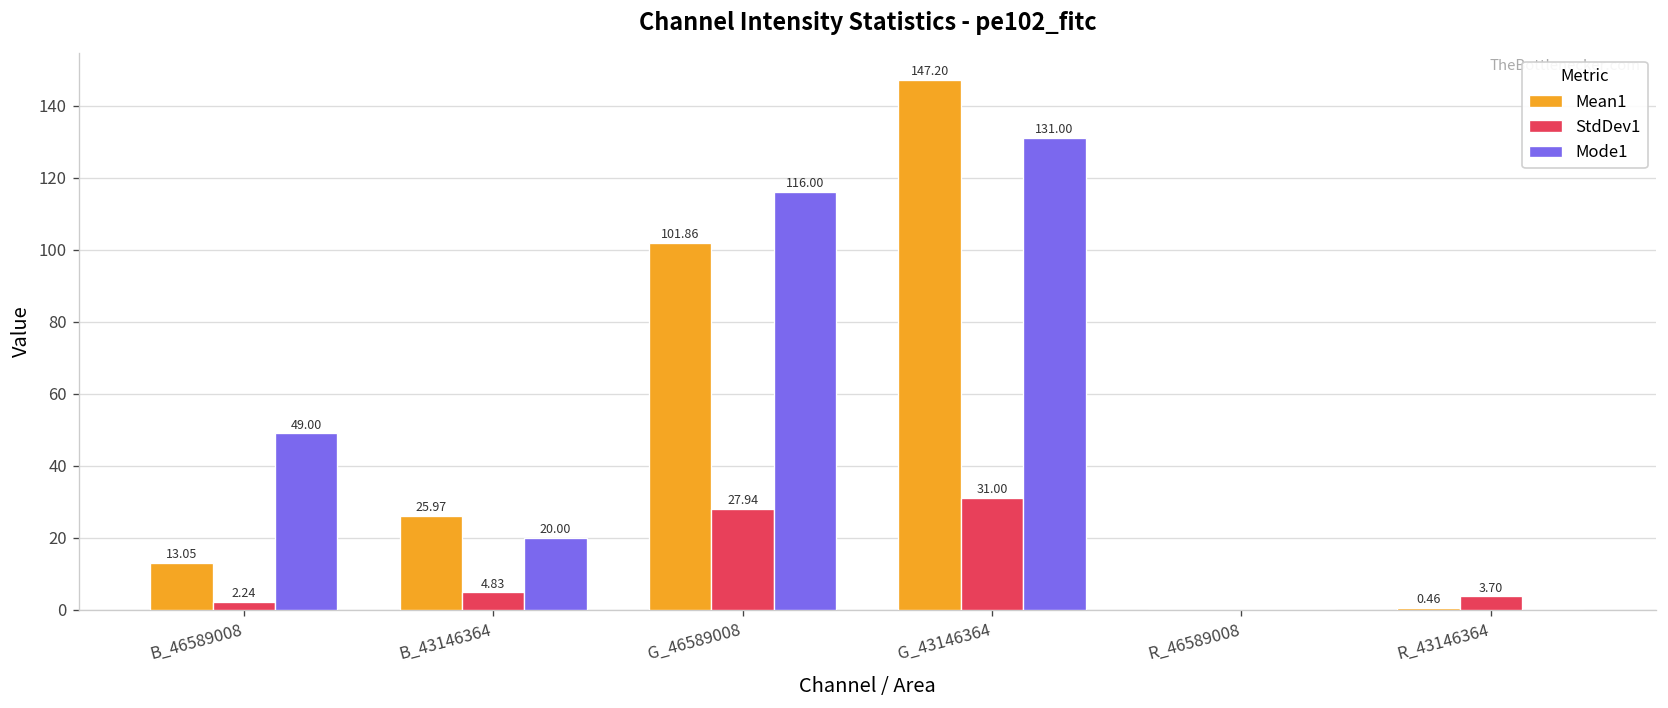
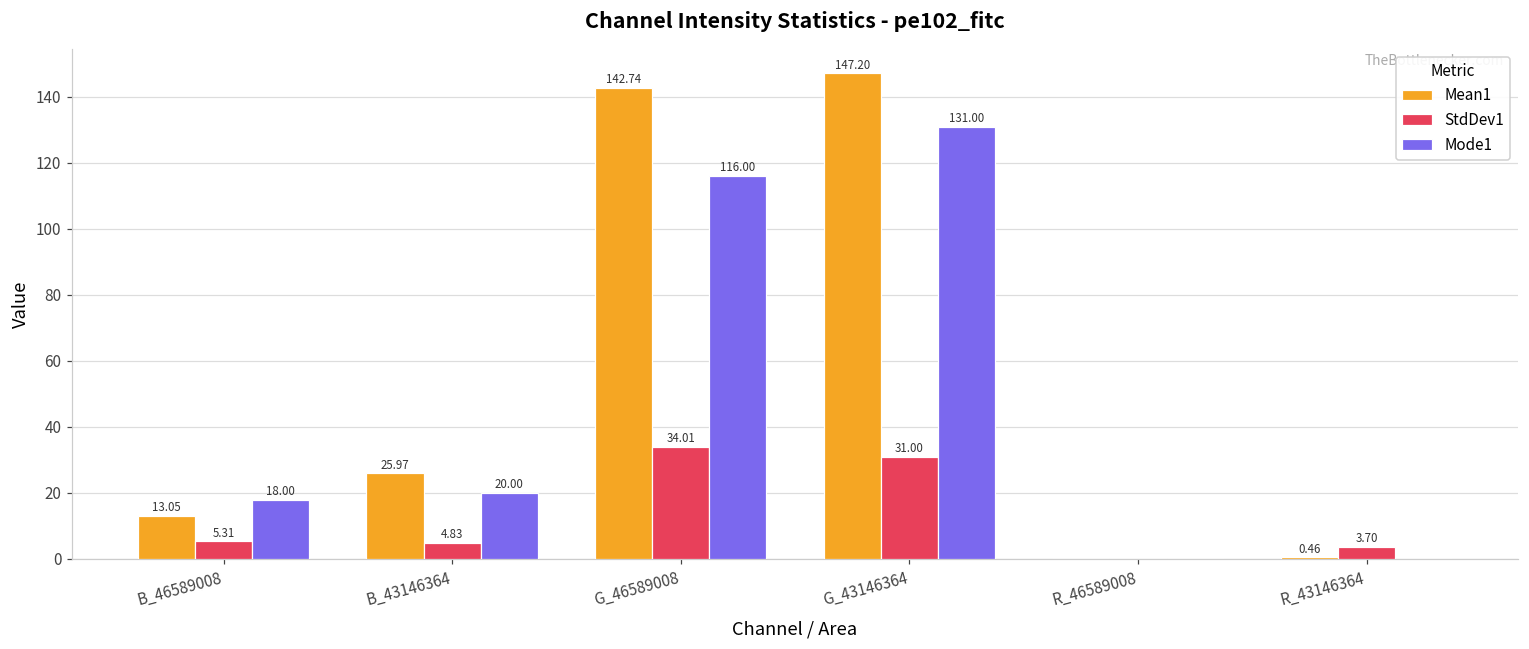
  {
    "Mean1": {
      "B_46589008": 13.05,
      "B_43146364": 25.97,
-     "G_46589008": 101.86,
+     "G_46589008": 142.74,
      "G_43146364": 147.20,
      "R_43146364": 0.46
    },
    "StdDev1": {
-     "B_46589008": 2.24,
+     "B_46589008": 5.31,
      "B_43146364": 4.83,
-     "G_46589008": 27.94,
+     "G_46589008": 34.01,
      "G_43146364": 31.00,
      "R_43146364": 3.70
    },
    "Mode1": {
-     "B_46589008": 49.00,
+     "B_46589008": 18.00,
      "B_43146364": 20.00,
      "G_46589008": 116.00,
      "G_43146364": 131.00
    }
  }
